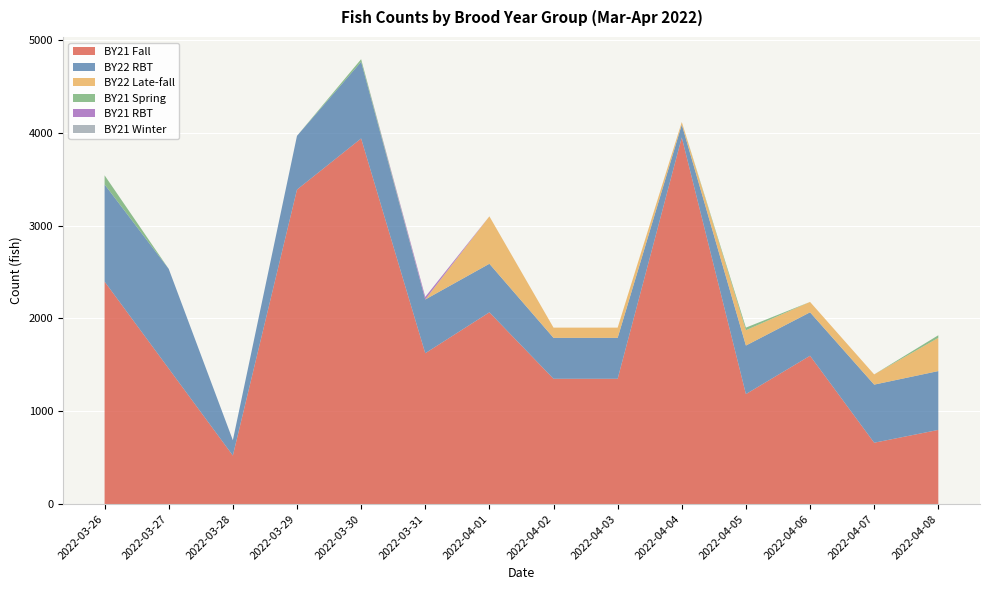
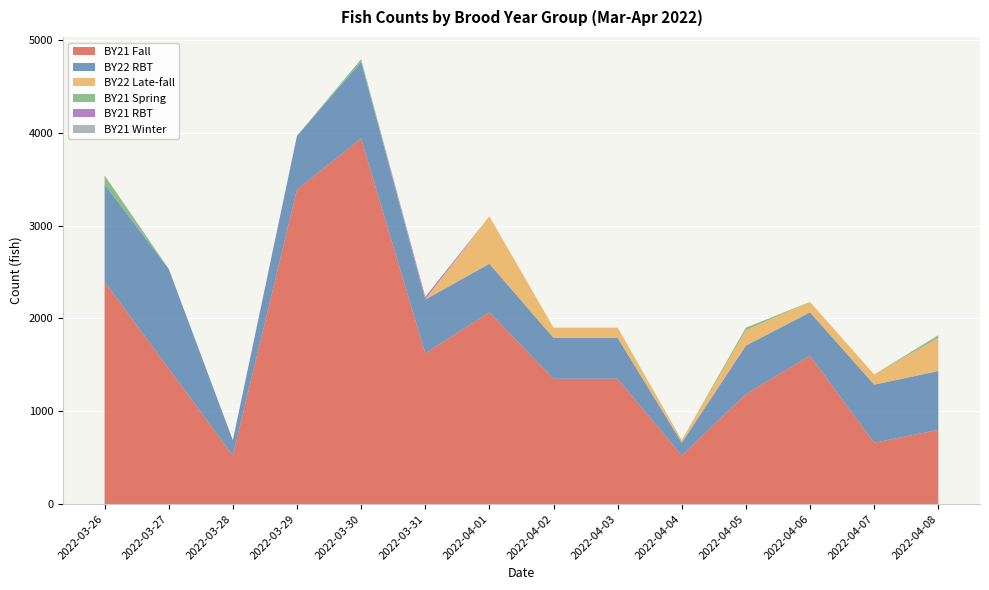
  {
    "BY21 Fall": {
      "2022-03-26": 2400,
      "2022-03-27": 1500,
      "2022-03-28": 500,
      "2022-03-29": 3400,
      "2022-03-30": 3900,
      "2022-03-31": 1600,
      "2022-04-01": 2100,
      "2022-04-02": 1400,
      "2022-04-03": 1400,
-     "2022-04-04": 4000,
+     "2022-04-04": 500,
      "2022-04-05": 1200,
      "2022-04-06": 1600,
      "2022-04-07": 700,
      "2022-04-08": 800
    },
    "BY22 RBT": {
      "2022-04-01": 500,
      "2022-04-02": 400,
      "2022-04-03": 400,
      "2022-04-04": 100,
      "2022-04-05": 500,
      "2022-04-06": 500,
      "2022-04-07": 600,
      "2022-04-08": 600
    },
    "BY22 Late-fall": {
      "2022-04-05": 200,
      "2022-04-08": 400
    },
    "BY21 Winter": {
      "2022-03-31": 0
    }
  }
